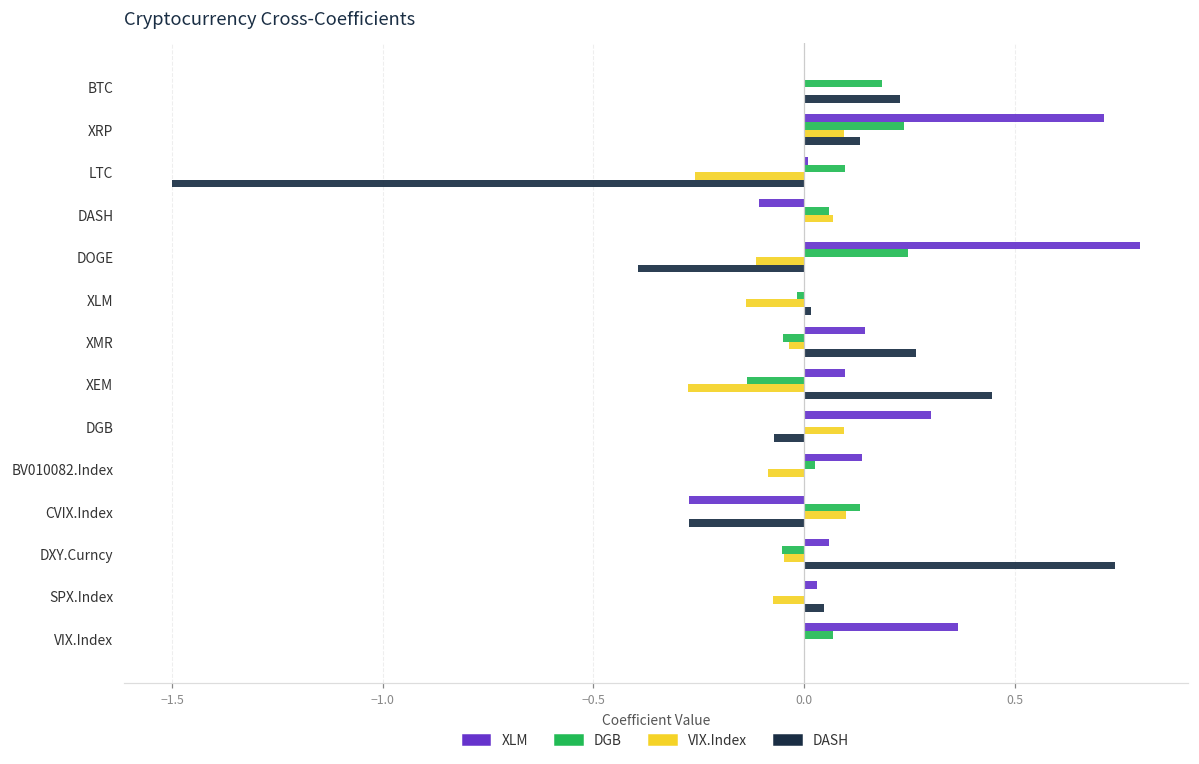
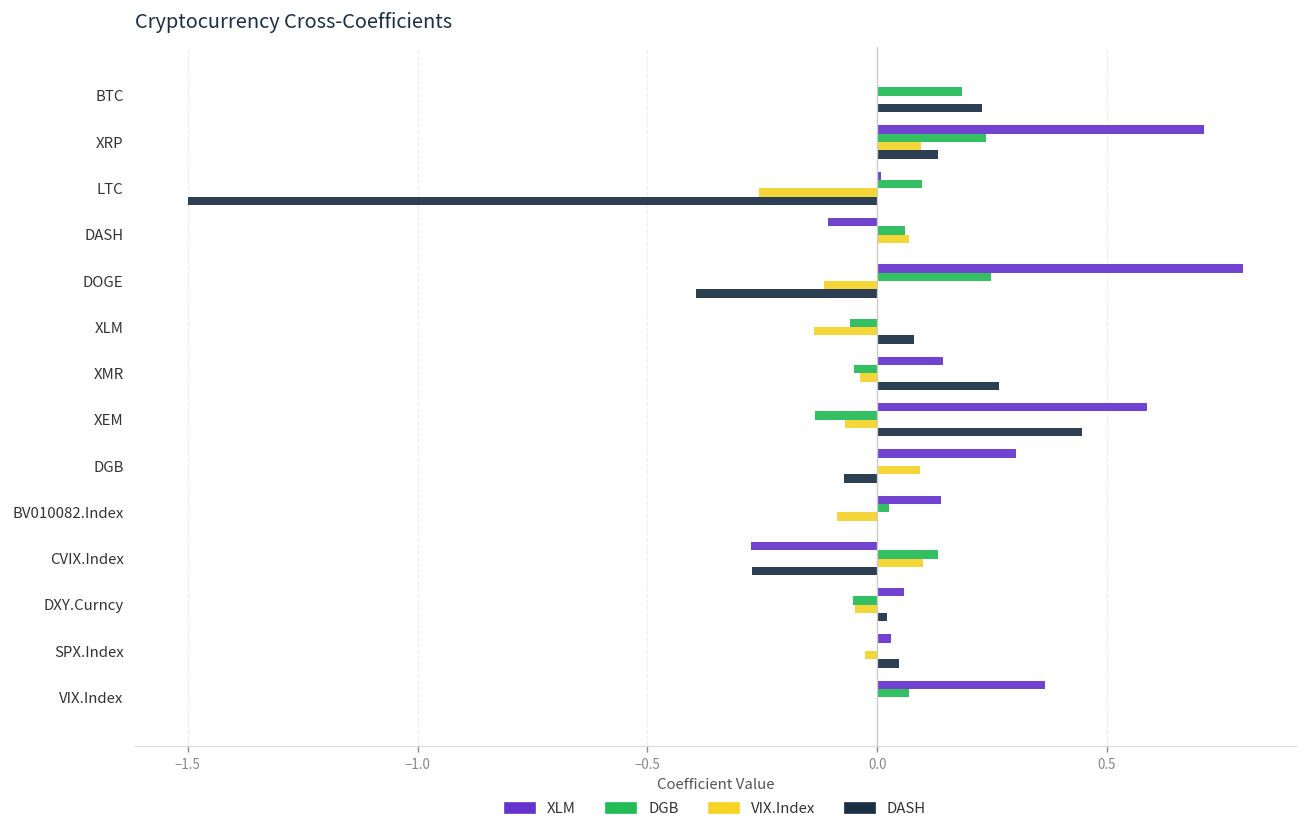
  {
    "XLM": {
      "BTC": 0.00,
      "XRP": 0.71,
      "LTC": 0.01,
      "DASH": -0.11,
      "DOGE": 0.80,
      "XLM": 0.00,
      "XMR": 0.14,
-     "XEM": 0.10,
+     "XEM": 0.59,
      "DGB": 0.30,
      "BV010082.Index": 0.14,
      "CVIX.Index": -0.27,
      "DXY.Curncy": 0.06,
      "SPX.Index": 0.03,
      "VIX.Index": 0.36
    },
    "DGB": {
      "BTC": 0.18,
      "XRP": 0.24,
      "LTC": 0.10,
      "DASH": 0.06,
      "DOGE": 0.25,
-     "XLM": -0.02,
+     "XLM": -0.06,
      "XMR": -0.05,
      "XEM": -0.14,
      "DGB": 0.00,
      "BV010082.Index": 0.03,
      "CVIX.Index": 0.13,
      "DXY.Curncy": -0.05,
      "SPX.Index": 0.00,
      "VIX.Index": 0.07
    },
    "VIX.Index": {
      "BTC": 0.00,
      "XRP": 0.09,
      "LTC": -0.26,
      "DASH": 0.07,
      "DOGE": -0.12,
      "XLM": -0.14,
      "XMR": -0.04,
-     "XEM": -0.28,
+     "XEM": -0.07,
      "DGB": 0.09,
      "BV010082.Index": -0.09,
      "CVIX.Index": 0.10,
      "DXY.Curncy": -0.05,
-     "SPX.Index": -0.07,
+     "SPX.Index": -0.03,
      "VIX.Index": 0.00
    },
    "DASH": {
      "BTC": 0.23,
      "XRP": 0.13,
      "LTC": -1.50,
      "DASH": 0.00,
      "DOGE": -0.39,
-     "XLM": 0.02,
+     "XLM": 0.08,
      "XMR": 0.27,
      "XEM": 0.45,
      "DGB": -0.07,
      "BV010082.Index": 0.00,
      "CVIX.Index": -0.27,
-     "DXY.Curncy": 0.74,
+     "DXY.Curncy": 0.02,
      "SPX.Index": 0.05,
      "VIX.Index": 0.00
    }
  }
